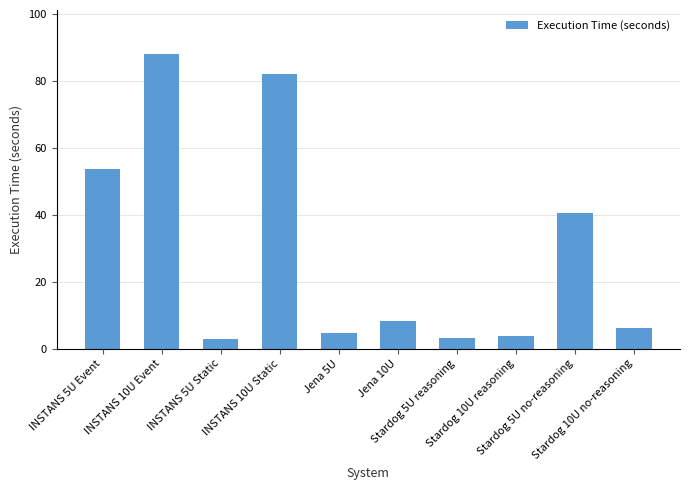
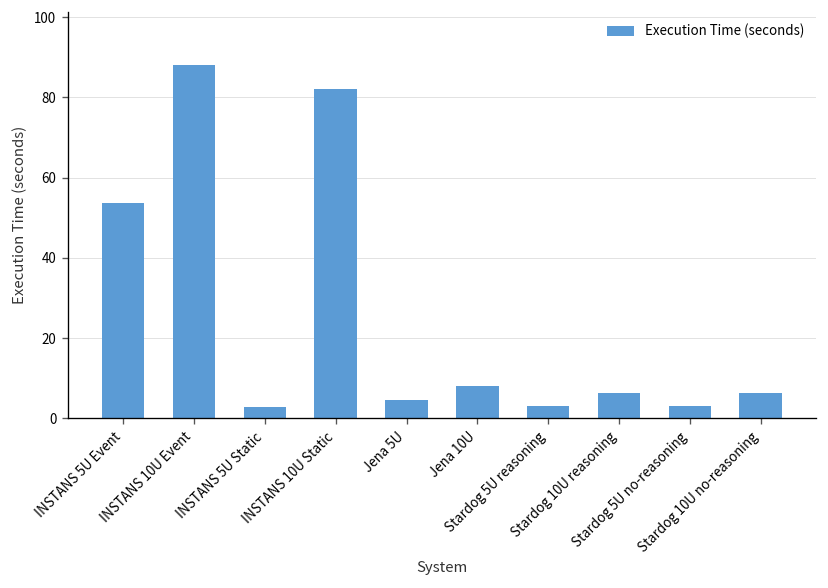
  {
    "INSTANS 5U Event": 54,
    "INSTANS 10U Event": 88,
    "INSTANS 5U Static": 3,
    "INSTANS 10U Static": 82,
    "Jena 5U": 5,
    "Jena 10U": 8,
    "Stardog 5U reasoning": 3,
-   "Stardog 10U reasoning": 4,
-   "Stardog 5U no-reasoning": 40,
+   "Stardog 10U reasoning": 6,
+   "Stardog 5U no-reasoning": 3,
    "Stardog 10U no-reasoning": 6
  }
